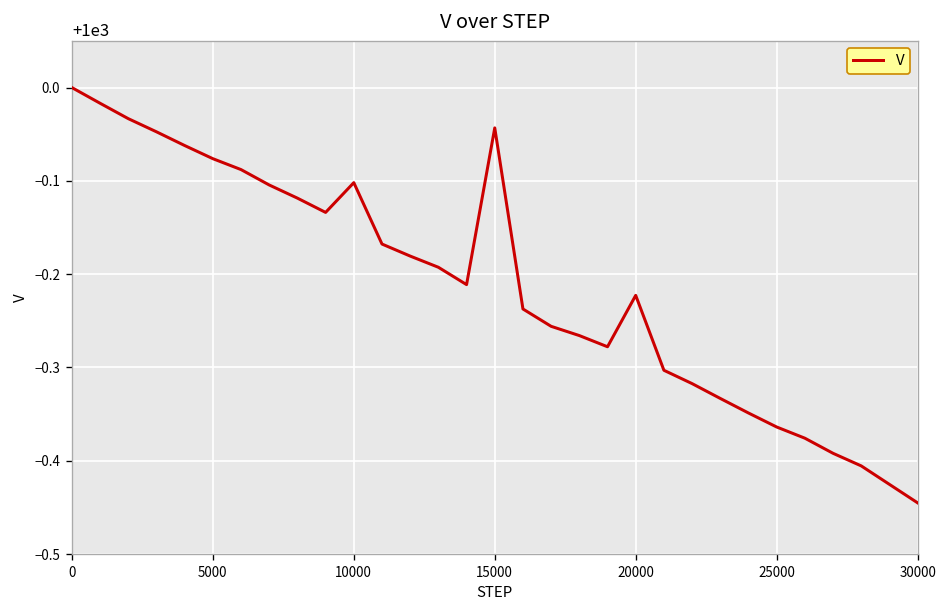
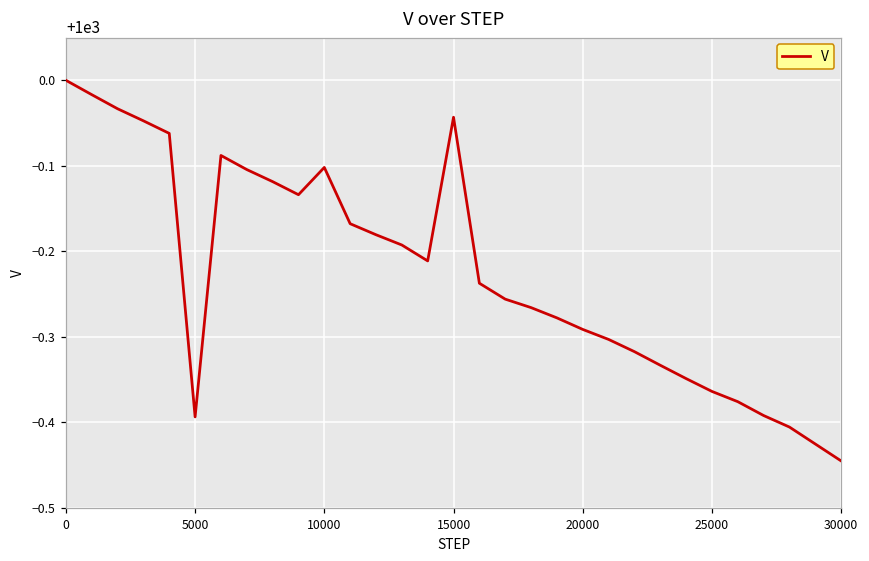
  {
    "0": 1000.00,
-   "5000": 999.92,
+   "5000": 999.61,
    "10000": 999.90,
    "15000": 999.96,
-   "20000": 999.78,
+   "20000": 999.71,
    "25000": 999.64,
    "30000": 999.55
  }
